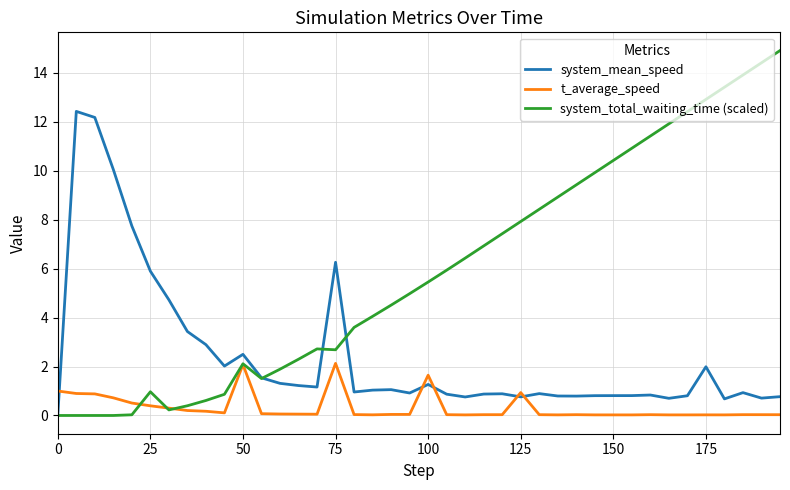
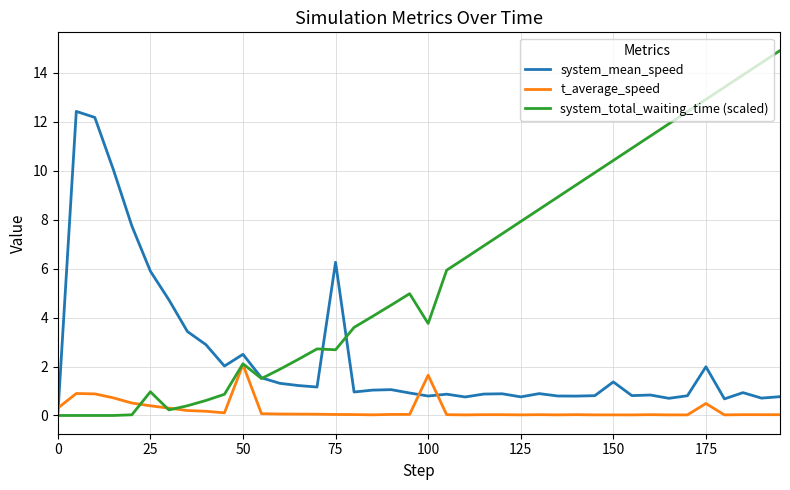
  {
    "system_mean_speed": {
      "25": 5.9,
      "50": 2.5,
      "75": 6.3,
-     "100": 1.3,
+     "100": 0.8,
      "125": 0.8,
-     "150": 0.8,
+     "150": 1.4,
      "175": 2.0
    },
    "t_average_speed": {
-     "0": 1.0,
+     "0": 0.3,
      "25": 0.4,
-     "75": 2.1,
+     "75": 0.0,
      "100": 1.6,
-     "125": 0.9,
+     "125": 0.0,
      "150": 0.0,
-     "175": 0.0
+     "175": 0.5
    },
    "system_total_waiting_time (scaled)": {
      "25": 1.0,
      "75": 2.7,
-     "100": 5.5,
+     "100": 3.8,
      "125": 7.9,
      "150": 10.4
    }
  }
